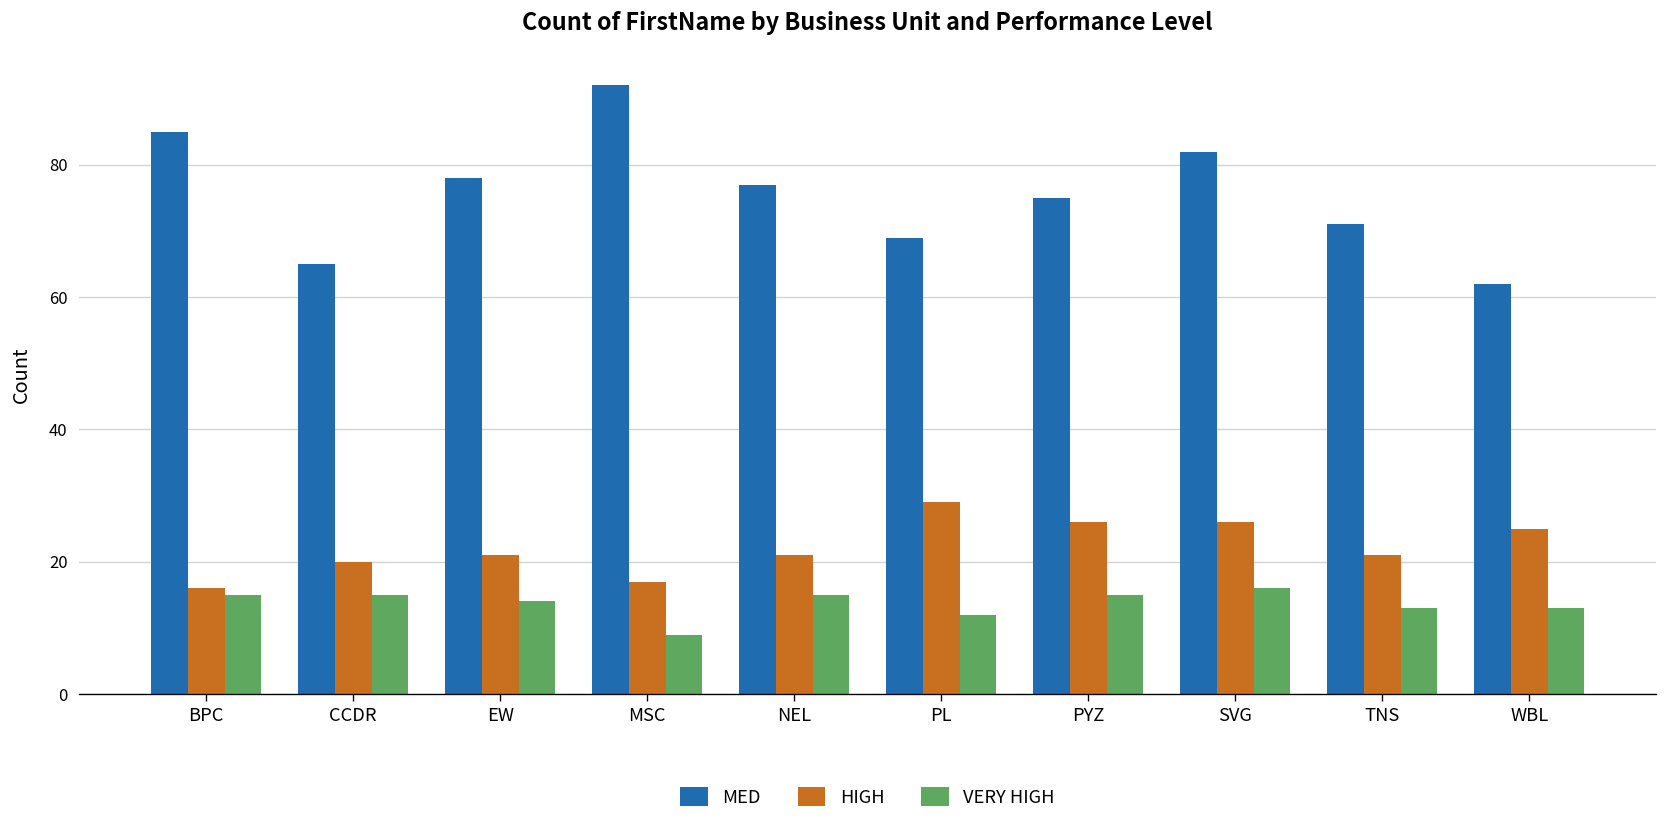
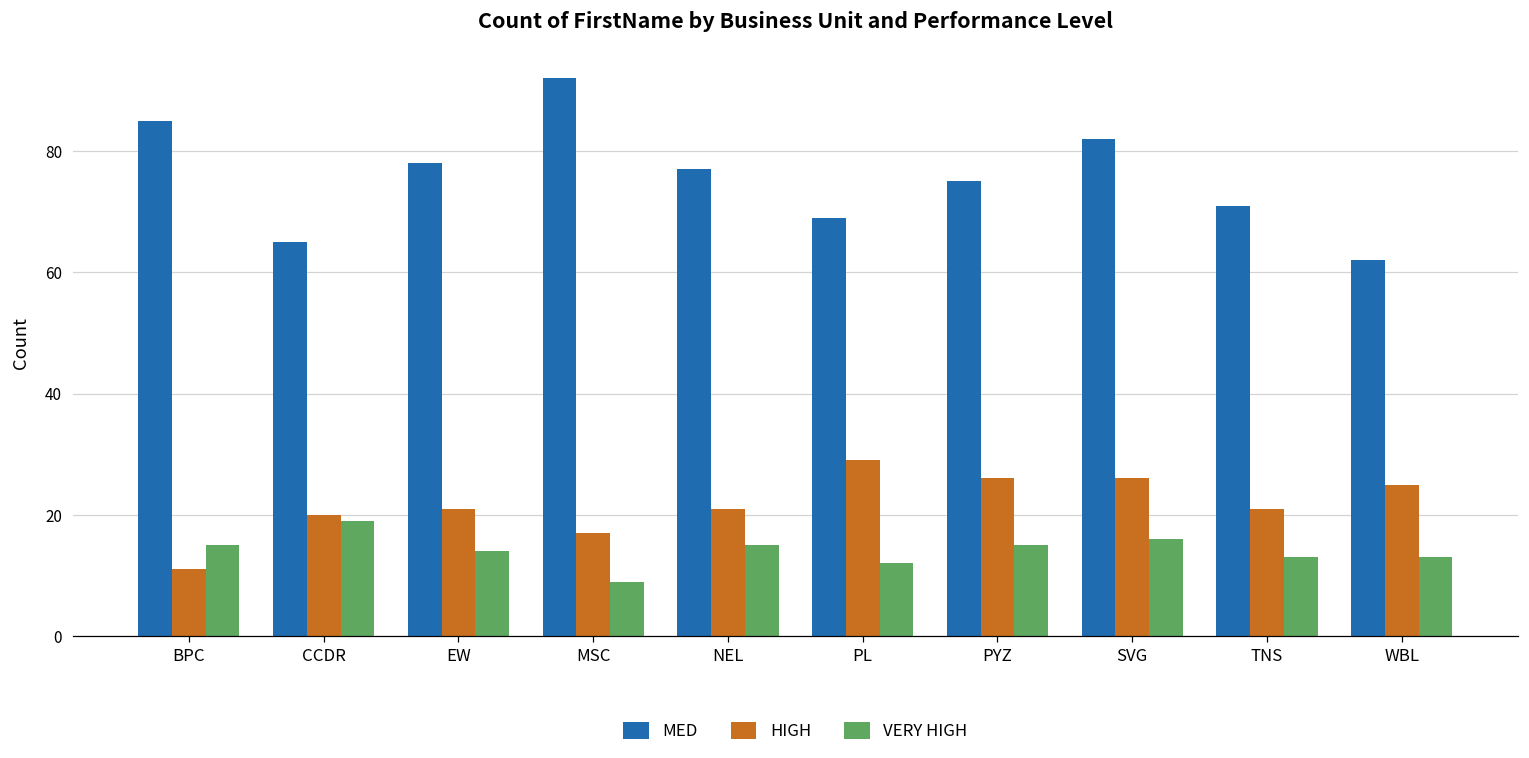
  {
    "MED": {
      "BPC": 85,
      "CCDR": 65,
      "EW": 78,
      "MSC": 92,
      "NEL": 77,
      "PL": 69,
      "PYZ": 75,
      "SVG": 82,
      "TNS": 71,
      "WBL": 62
    },
    "HIGH": {
-     "BPC": 16,
+     "BPC": 11,
      "CCDR": 20,
      "EW": 21,
      "MSC": 17,
      "NEL": 21,
      "PL": 29,
      "PYZ": 26,
      "SVG": 26,
      "TNS": 21,
      "WBL": 25
    },
    "VERY HIGH": {
      "BPC": 15,
-     "CCDR": 15,
+     "CCDR": 19,
      "EW": 14,
      "MSC": 9,
      "NEL": 15,
      "PL": 12,
      "PYZ": 15,
      "SVG": 16,
      "TNS": 13,
      "WBL": 13
    }
  }
